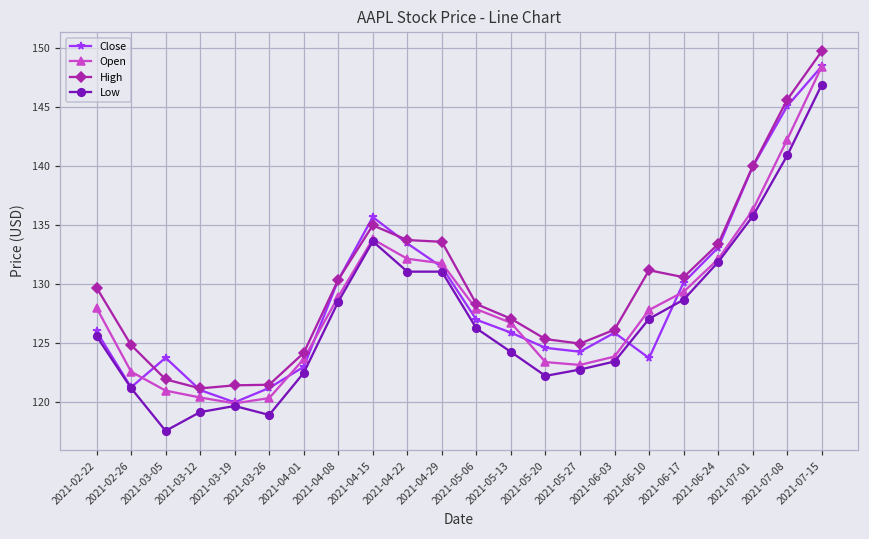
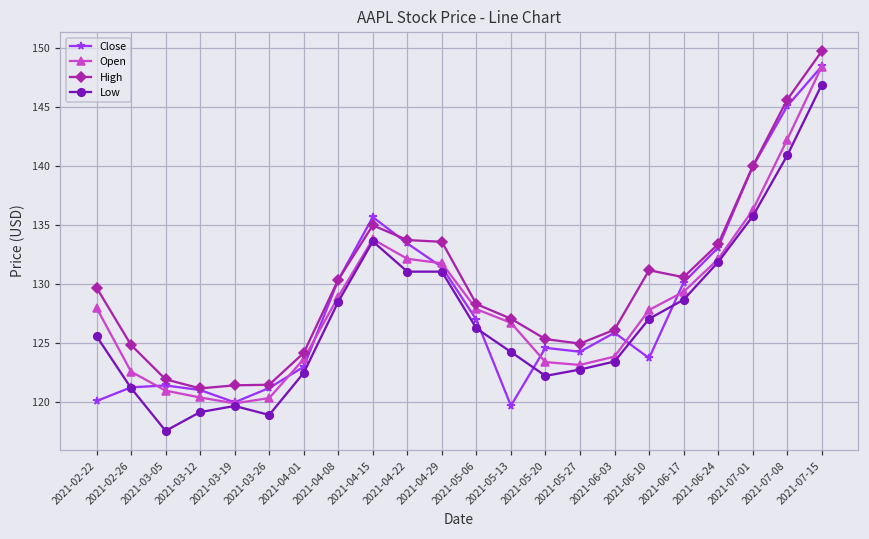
  {
    "Close": {
-     "2021-02-22": 126.0,
-     "2021-03-05": 123.8,
+     "2021-02-22": 120.1,
+     "2021-03-05": 121.4,
      "2021-03-26": 121.2,
      "2021-04-01": 123.0,
      "2021-04-15": 135.7,
      "2021-04-22": 133.5,
      "2021-04-29": 131.5,
      "2021-05-06": 127.0,
-     "2021-05-13": 125.9,
+     "2021-05-13": 119.7,
      "2021-05-20": 124.6,
      "2021-05-27": 124.3,
      "2021-06-03": 125.9,
      "2021-06-10": 123.7,
      "2021-06-17": 130.2,
      "2021-06-24": 133.1,
      "2021-07-08": 145.1
    }
  }
